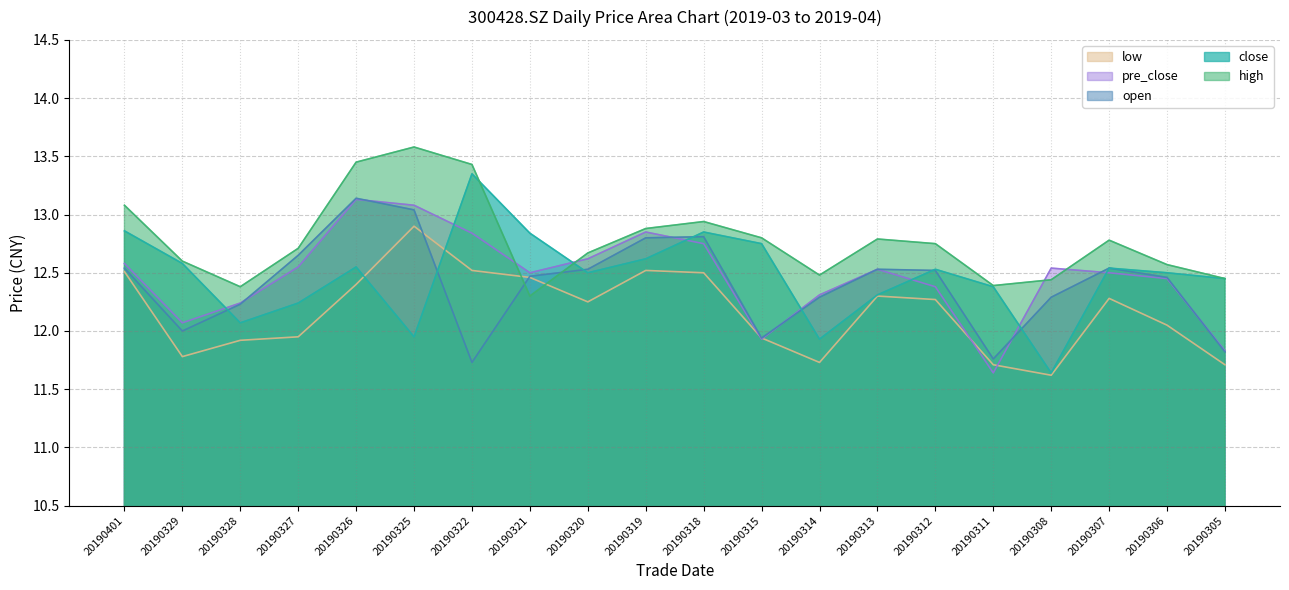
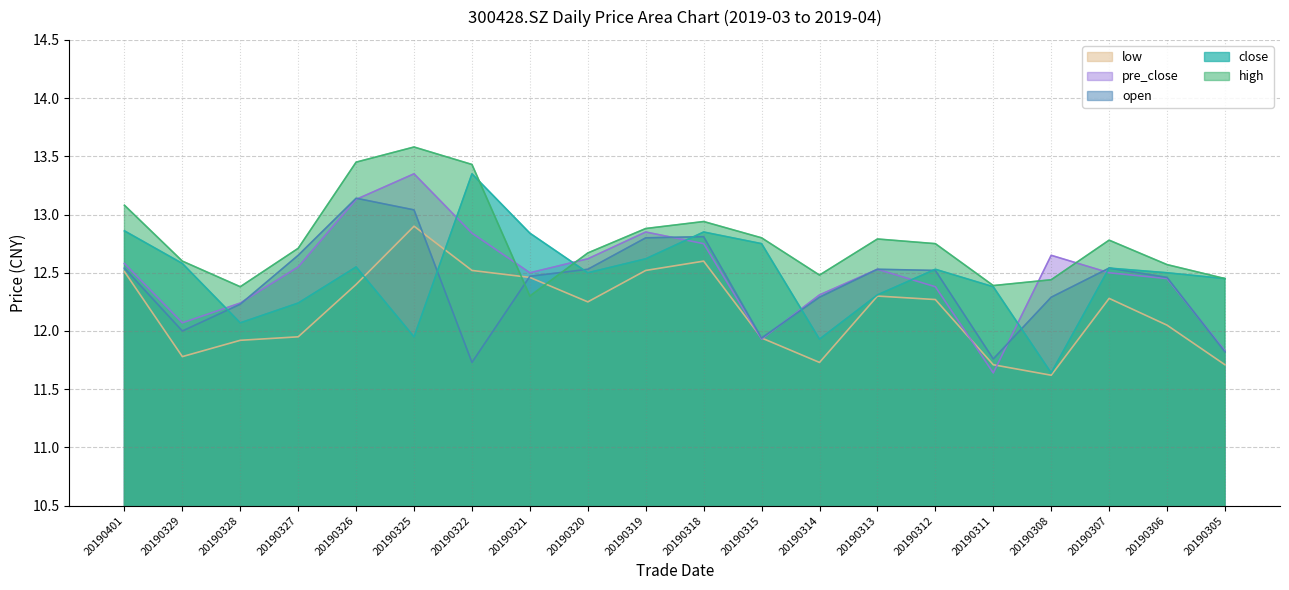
  {
    "low": {
      "20190401": 12.5,
      "20190329": 11.8,
      "20190328": 11.9,
      "20190327": 11.95,
      "20190326": 12.4,
      "20190325": 12.9,
      "20190322": 12.5,
      "20190320": 12.25,
      "20190319": 12.5,
-     "20190318": 12.5,
+     "20190318": 12.6,
      "20190314": 11.73,
      "20190312": 12.27,
      "20190311": 11.7,
      "20190307": 12.3,
      "20190306": 12.05,
      "20190305": 11.7
    },
    "pre_close": {
      "20190401": 12.58,
      "20190329": 12.07,
      "20190327": 12.55,
-     "20190325": 13.08,
+     "20190325": 13.35,
      "20190322": 12.84,
      "20190321": 12.50,
      "20190320": 12.62,
      "20190319": 12.85,
      "20190318": 12.75,
      "20190312": 12.38,
      "20190311": 11.64,
-     "20190308": 12.54,
+     "20190308": 12.65,
      "20190307": 12.50
    },
    "open": {
      "20190401": 12.54,
      "20190329": 12.00,
      "20190327": 12.65,
      "20190325": 13.04,
      "20190322": 11.73,
      "20190320": 12.53,
      "20190319": 12.80,
      "20190318": 12.81,
      "20190311": 11.76,
      "20190308": 12.29
    },
    "close": {
      "20190401": 12.86,
      "20190328": 12.07,
      "20190327": 12.24,
      "20190326": 12.55,
      "20190325": 11.95,
      "20190322": 13.35,
      "20190321": 12.84,
      "20190320": 12.50,
      "20190319": 12.62,
      "20190318": 12.85,
      "20190315": 12.75,
      "20190314": 11.93,
      "20190306": 12.50
    },
    "high": {
      "20190401": 13.08,
      "20190328": 12.38,
      "20190327": 12.71,
      "20190326": 13.45,
      "20190325": 13.58,
      "20190322": 13.43,
      "20190321": 12.30,
      "20190320": 12.67,
      "20190319": 12.88,
      "20190318": 12.94,
      "20190315": 12.80,
      "20190314": 12.48,
      "20190313": 12.79,
      "20190312": 12.75,
      "20190308": 12.44,
      "20190307": 12.78,
      "20190306": 12.57
    }
  }
